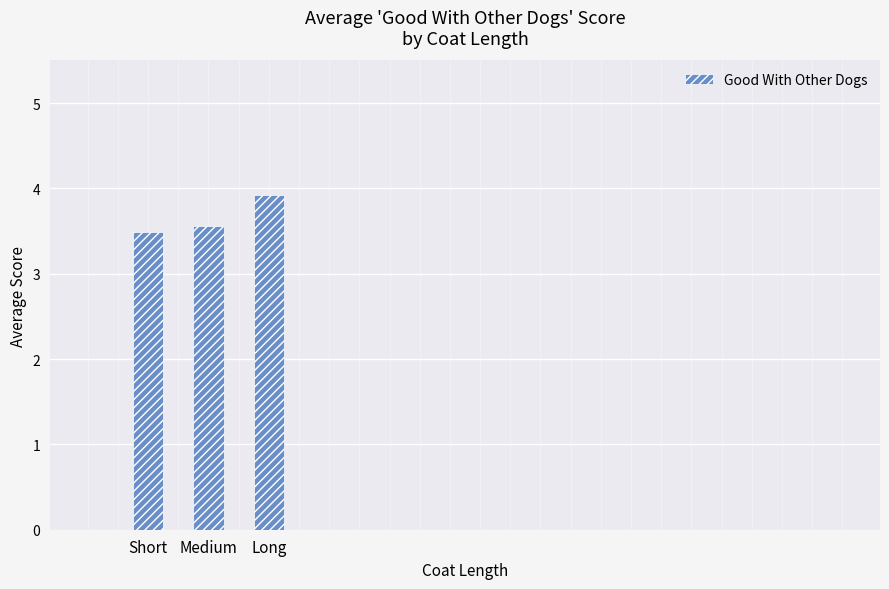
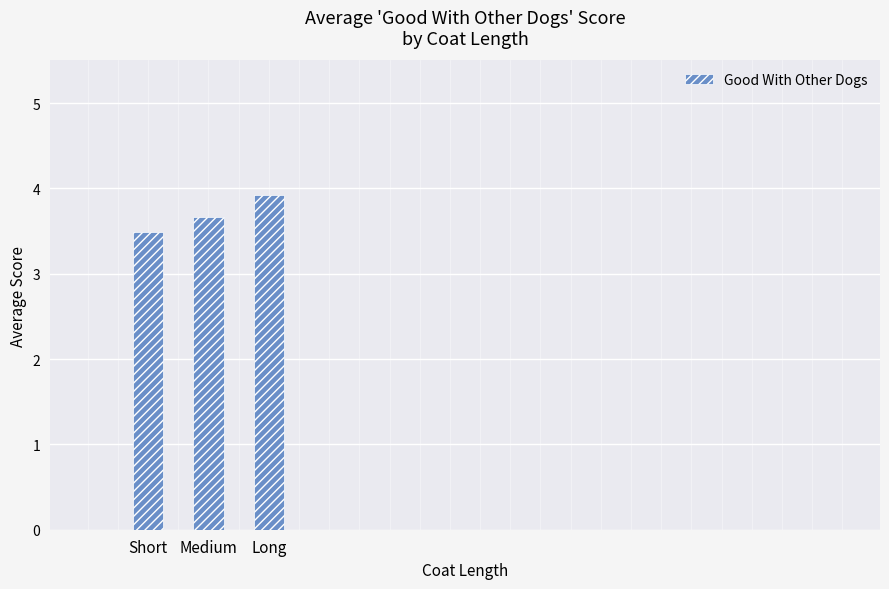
  {
    "Short": 3.5,
-   "Medium": 3.6,
+   "Medium": 3.7,
    "Long": 3.9
  }
